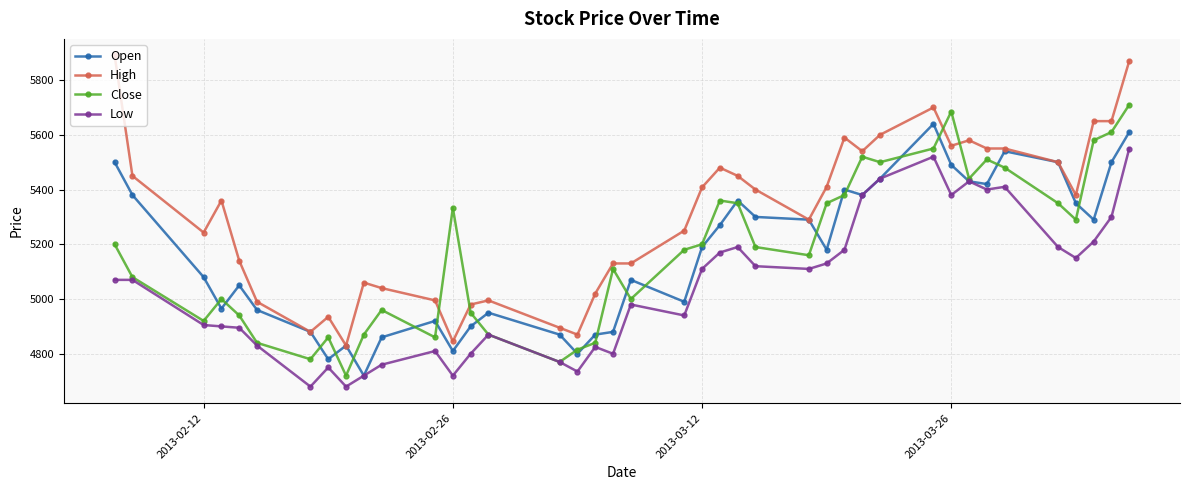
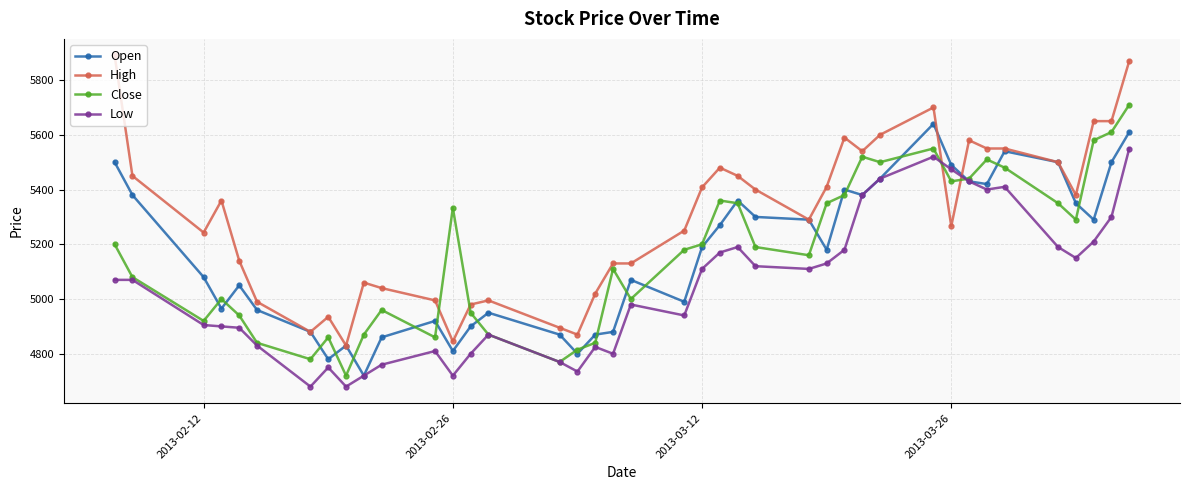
  {
    "Open": {
      "2013-02-12": 5080,
      "2013-02-26": 4810,
      "2013-03-12": 5190,
      "2013-03-26": 5490
    },
    "High": {
      "2013-02-12": 5240,
      "2013-02-26": 4850,
      "2013-03-12": 5410,
-     "2013-03-26": 5560
+     "2013-03-26": 5270
    },
    "Close": {
      "2013-02-12": 4920,
      "2013-02-26": 5330,
      "2013-03-12": 5200,
-     "2013-03-26": 5690
+     "2013-03-26": 5430
    },
    "Low": {
      "2013-02-12": 4910,
      "2013-02-26": 4720,
      "2013-03-12": 5110,
-     "2013-03-26": 5380
+     "2013-03-26": 5470
    }
  }
